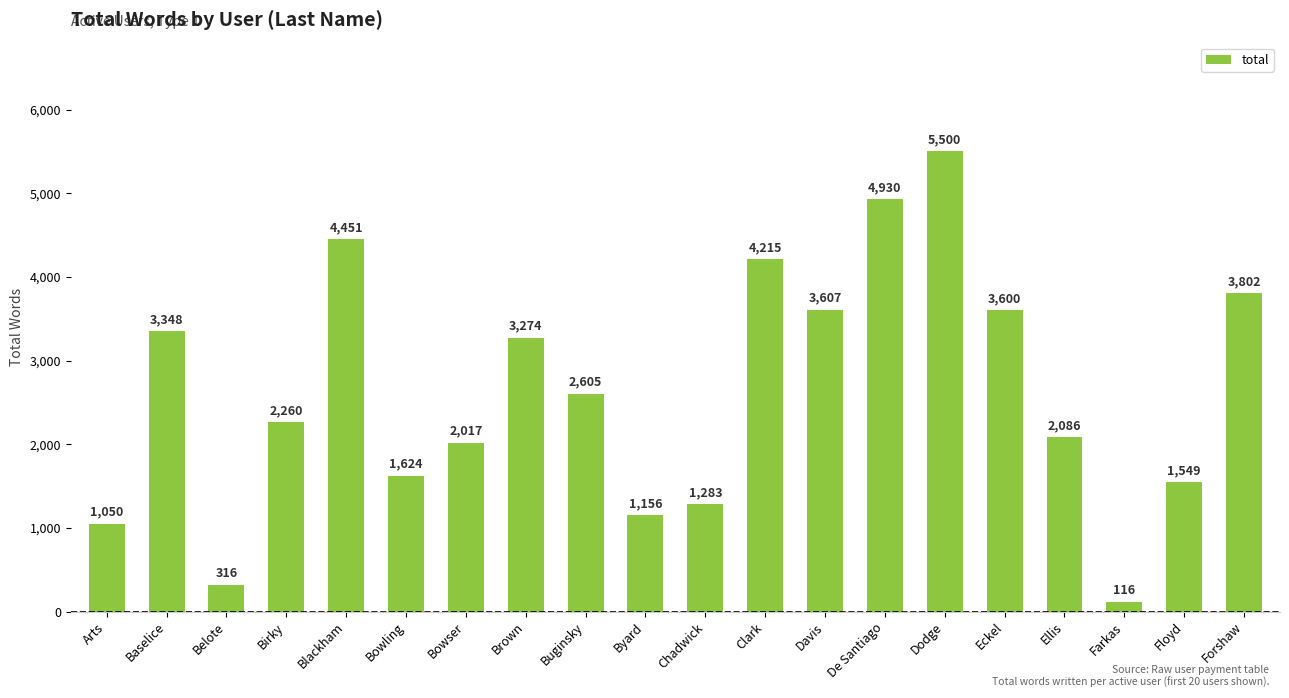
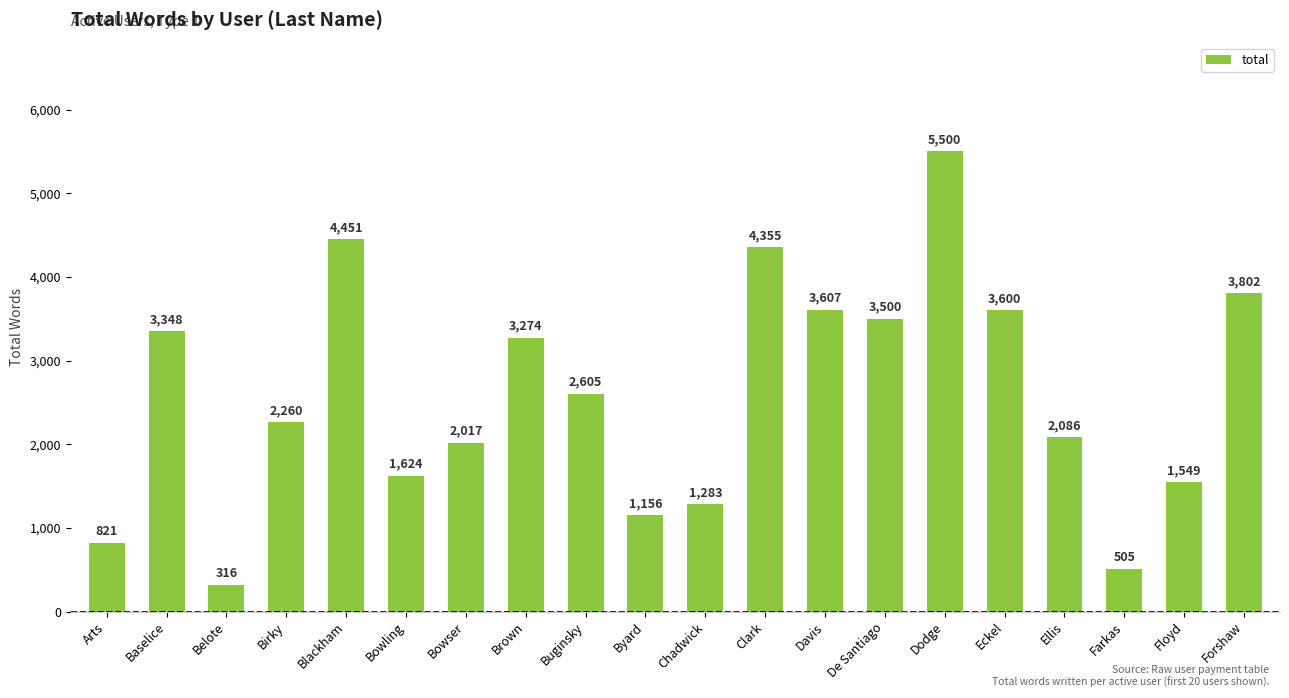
  {
-   "Arts": "1,050",
+   "Arts": "821",
    "Baselice": "3,348",
    "Belote": "316",
    "Birky": "2,260",
    "Blackham": "4,451",
    "Bowling": "1,624",
    "Bowser": "2,017",
    "Brown": "3,274",
    "Buginsky": "2,605",
    "Byard": "1,156",
    "Chadwick": "1,283",
-   "Clark": "4,215",
+   "Clark": "4,355",
    "Davis": "3,607",
-   "De Santiago": "4,930",
+   "De Santiago": "3,500",
    "Dodge": "5,500",
    "Eckel": "3,600",
    "Ellis": "2,086",
-   "Farkas": "116",
+   "Farkas": "505",
    "Floyd": "1,549",
    "Forshaw": "3,802"
  }
